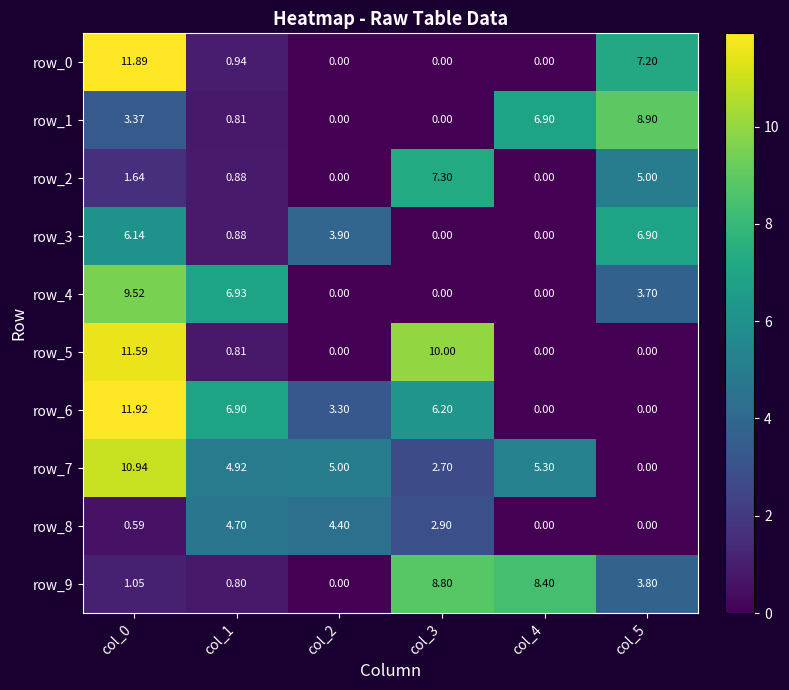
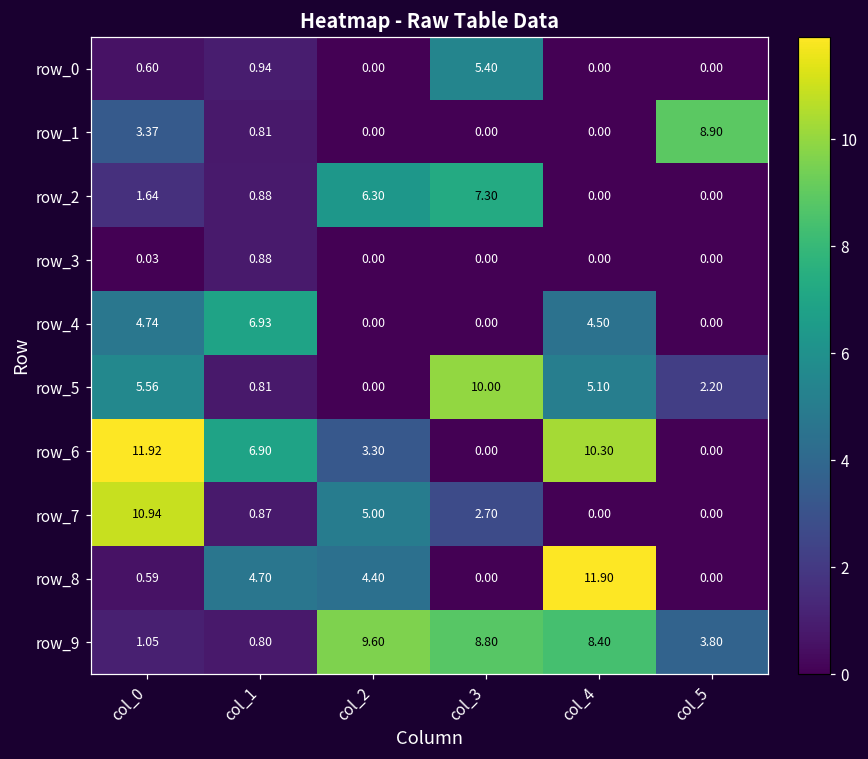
  {
    "row_0": {
-     "col_0": 11.89,
+     "col_0": 0.60,
      "col_1": 0.94,
      "col_2": 0.00,
-     "col_3": 0.00,
+     "col_3": 5.40,
      "col_4": 0.00,
-     "col_5": 7.20
+     "col_5": 0.00
    },
    "row_1": {
      "col_0": 3.37,
      "col_1": 0.81,
      "col_2": 0.00,
      "col_3": 0.00,
-     "col_4": 6.90,
+     "col_4": 0.00,
      "col_5": 8.90
    },
    "row_2": {
      "col_0": 1.64,
      "col_1": 0.88,
-     "col_2": 0.00,
+     "col_2": 6.30,
      "col_3": 7.30,
      "col_4": 0.00,
-     "col_5": 5.00
+     "col_5": 0.00
    },
    "row_3": {
-     "col_0": 6.14,
+     "col_0": 0.03,
      "col_1": 0.88,
-     "col_2": 3.90,
+     "col_2": 0.00,
      "col_3": 0.00,
      "col_4": 0.00,
-     "col_5": 6.90
+     "col_5": 0.00
    },
    "row_4": {
-     "col_0": 9.52,
+     "col_0": 4.74,
      "col_1": 6.93,
      "col_2": 0.00,
      "col_3": 0.00,
-     "col_4": 0.00,
-     "col_5": 3.70
+     "col_4": 4.50,
+     "col_5": 0.00
    },
    "row_5": {
-     "col_0": 11.59,
+     "col_0": 5.56,
      "col_1": 0.81,
      "col_2": 0.00,
      "col_3": 10.00,
-     "col_4": 0.00,
-     "col_5": 0.00
+     "col_4": 5.10,
+     "col_5": 2.20
    },
    "row_6": {
      "col_0": 11.92,
      "col_1": 6.90,
      "col_2": 3.30,
-     "col_3": 6.20,
-     "col_4": 0.00,
+     "col_3": 0.00,
+     "col_4": 10.30,
      "col_5": 0.00
    },
    "row_7": {
      "col_0": 10.94,
-     "col_1": 4.92,
+     "col_1": 0.87,
      "col_2": 5.00,
      "col_3": 2.70,
-     "col_4": 5.30,
+     "col_4": 0.00,
      "col_5": 0.00
    },
    "row_8": {
      "col_0": 0.59,
      "col_1": 4.70,
      "col_2": 4.40,
-     "col_3": 2.90,
-     "col_4": 0.00,
+     "col_3": 0.00,
+     "col_4": 11.90,
      "col_5": 0.00
    },
    "row_9": {
      "col_0": 1.05,
      "col_1": 0.80,
-     "col_2": 0.00,
+     "col_2": 9.60,
      "col_3": 8.80,
      "col_4": 8.40,
      "col_5": 3.80
    }
  }
